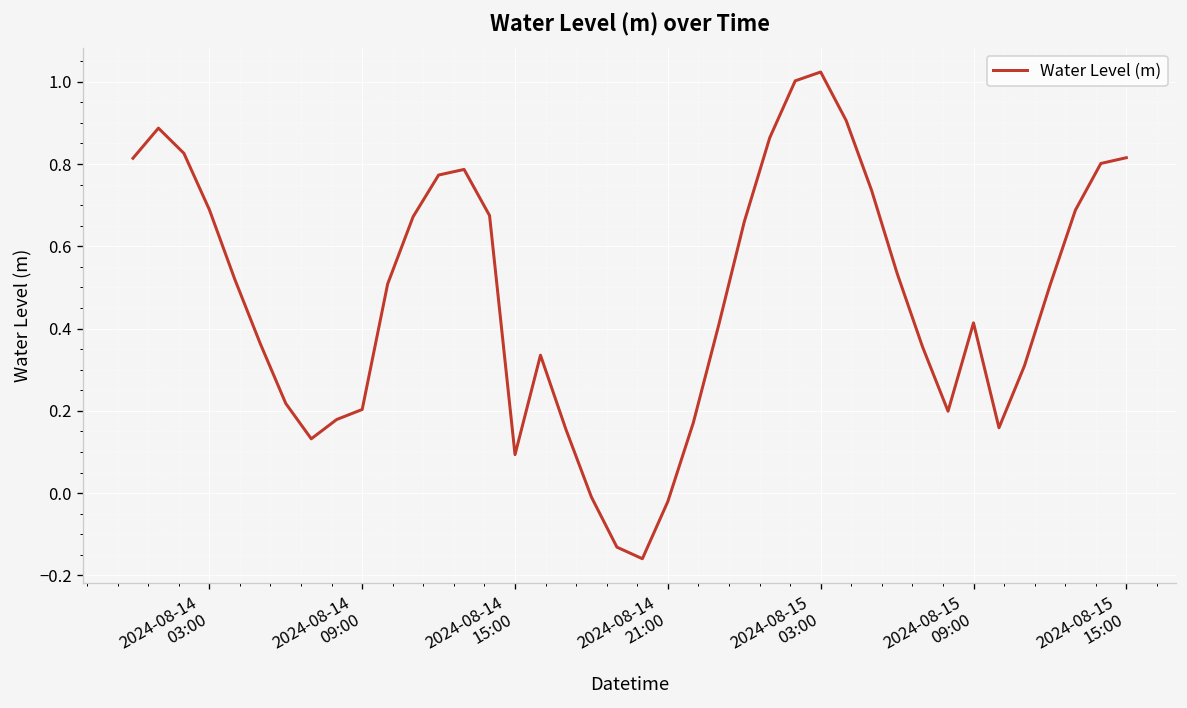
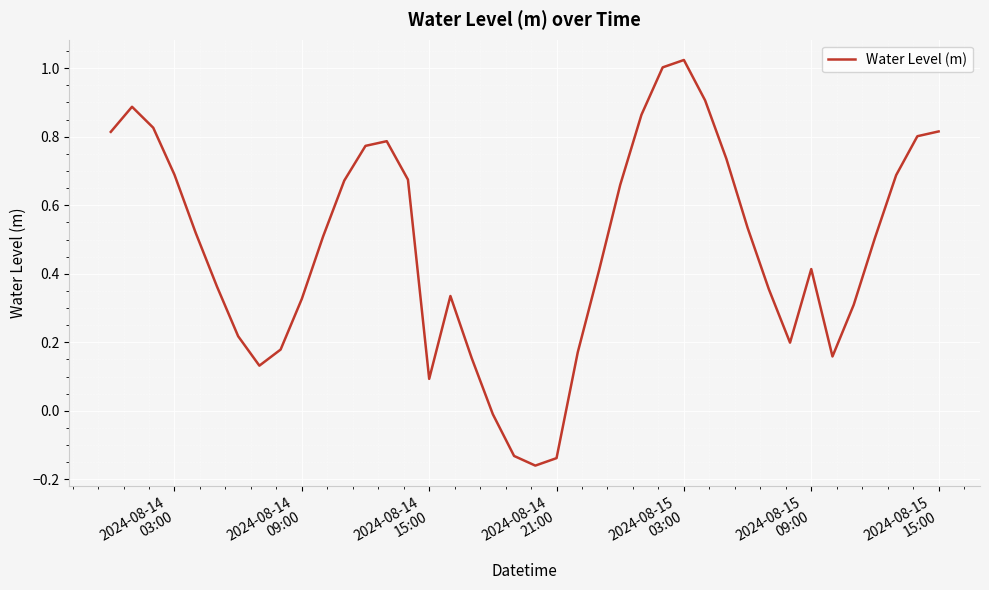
  {
    "2024-08-14 03:00": 0.69,
-   "2024-08-14 09:00": 0.20,
+   "2024-08-14 09:00": 0.33,
    "2024-08-14 15:00": 0.09,
-   "2024-08-14 21:00": -0.02,
+   "2024-08-14 21:00": -0.14,
    "2024-08-15 03:00": 1.02,
    "2024-08-15 09:00": 0.41,
    "2024-08-15 15:00": 0.82
  }
